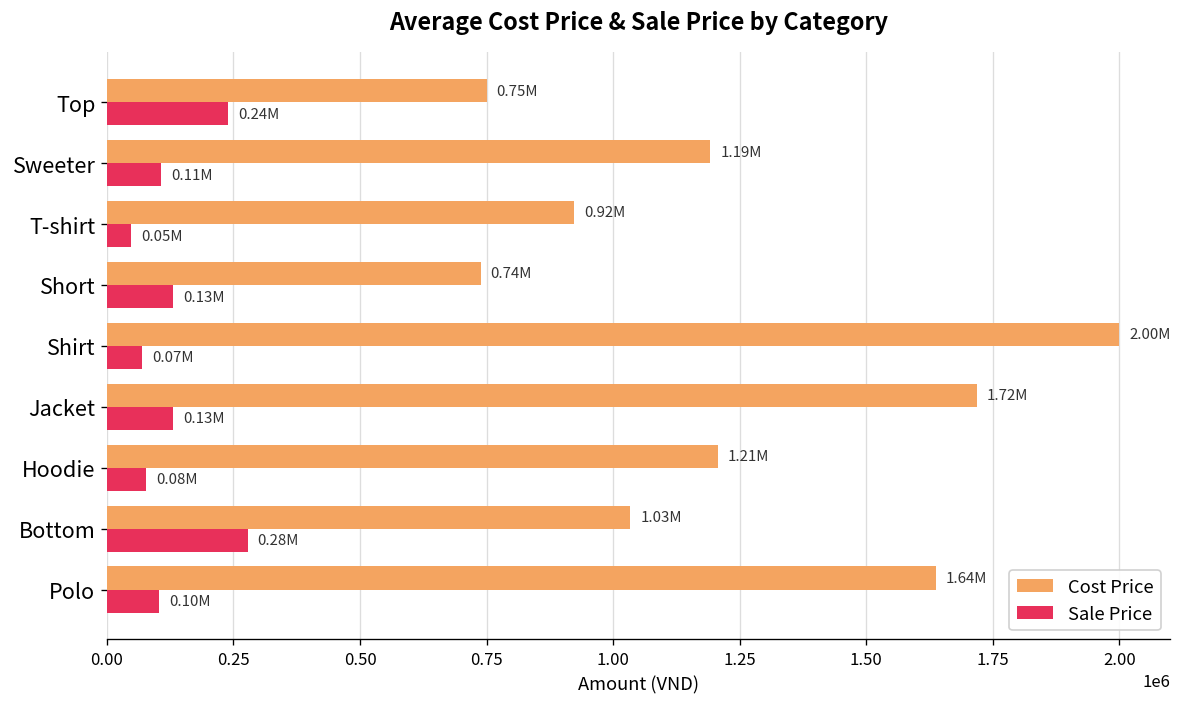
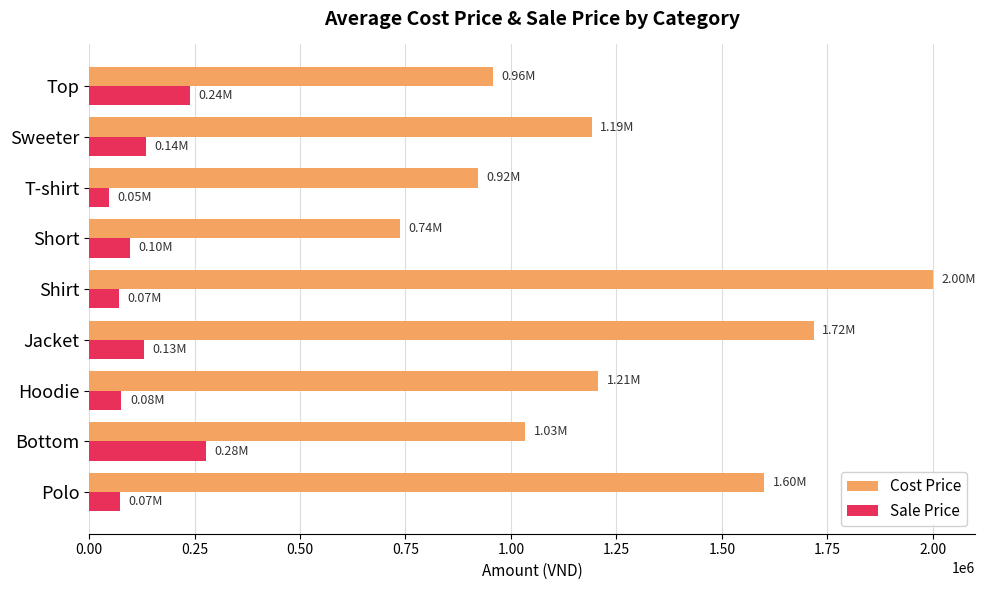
  {
    "Cost Price": {
-     "Top": "0.75M",
+     "Top": "0.96M",
      "Sweeter": "1.19M",
      "T-shirt": "0.92M",
      "Short": "0.74M",
      "Shirt": "2.00M",
      "Jacket": "1.72M",
      "Hoodie": "1.21M",
      "Bottom": "1.03M",
-     "Polo": "1.64M"
+     "Polo": "1.60M"
    },
    "Sale Price": {
      "Top": "0.24M",
-     "Sweeter": "0.11M",
+     "Sweeter": "0.14M",
      "T-shirt": "0.05M",
-     "Short": "0.13M",
+     "Short": "0.10M",
      "Shirt": "0.07M",
      "Jacket": "0.13M",
      "Hoodie": "0.08M",
      "Bottom": "0.28M",
-     "Polo": "0.10M"
+     "Polo": "0.07M"
    }
  }
